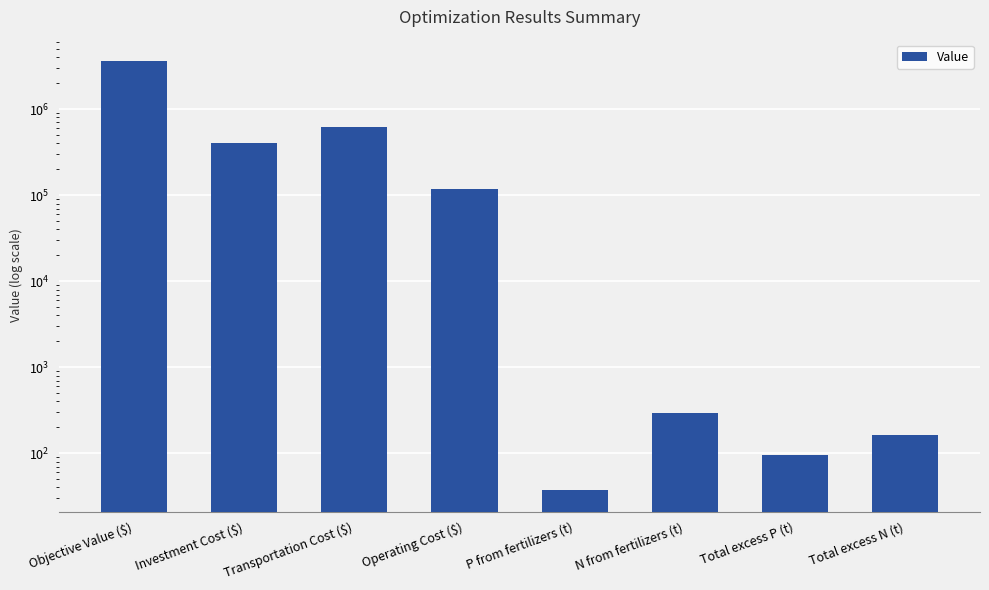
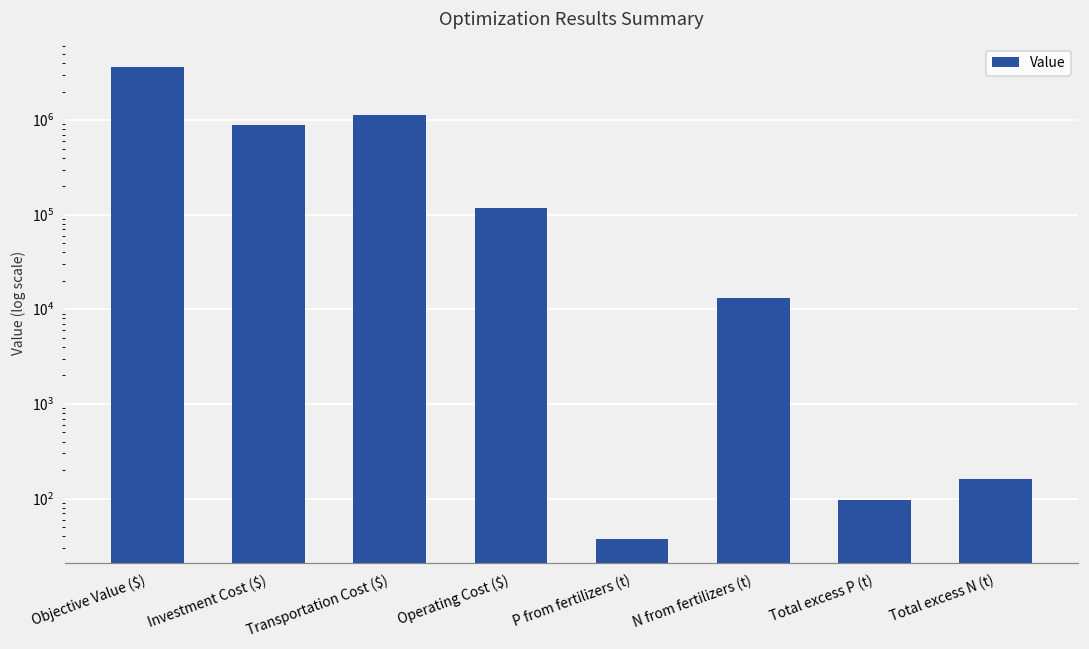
  {
    "Objective Value ($)": 3600000,
-   "Investment Cost ($)": 400000,
-   "Transportation Cost ($)": 600000,
+   "Investment Cost ($)": 900000,
+   "Transportation Cost ($)": 1100000,
    "Operating Cost ($)": 120000,
    "P from fertilizers (t)": 37,
-   "N from fertilizers (t)": 290,
+   "N from fertilizers (t)": 13000,
    "Total excess P (t)": 100,
    "Total excess N (t)": 160
  }
